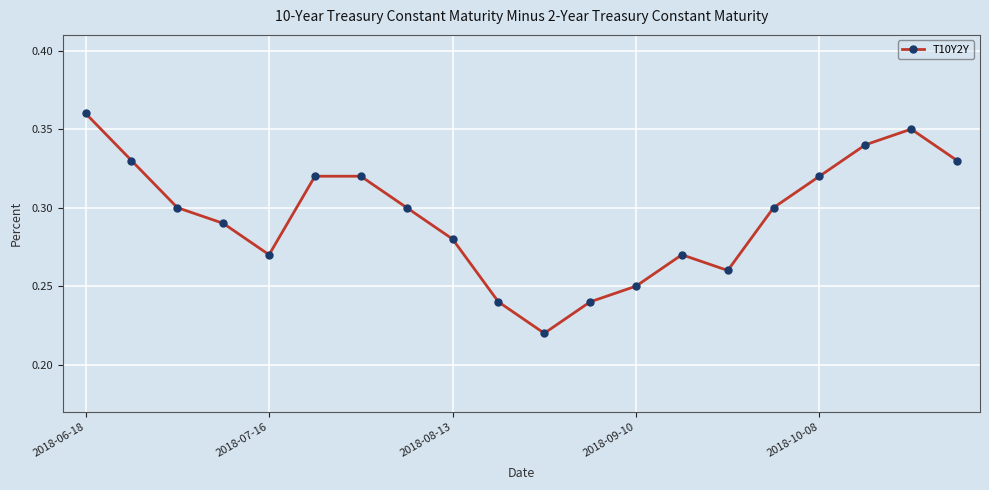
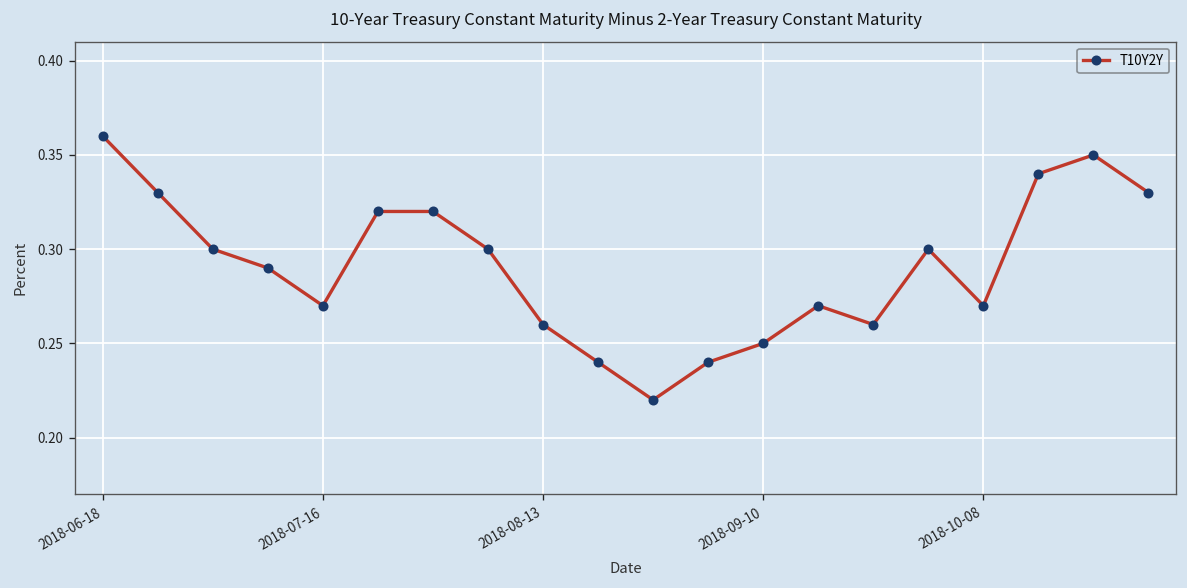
  {
    "2018-06-18": 0.36,
    "2018-07-16": 0.27,
-   "2018-08-13": 0.28,
+   "2018-08-13": 0.26,
    "2018-09-10": 0.25,
-   "2018-10-08": 0.32
+   "2018-10-08": 0.27
  }
